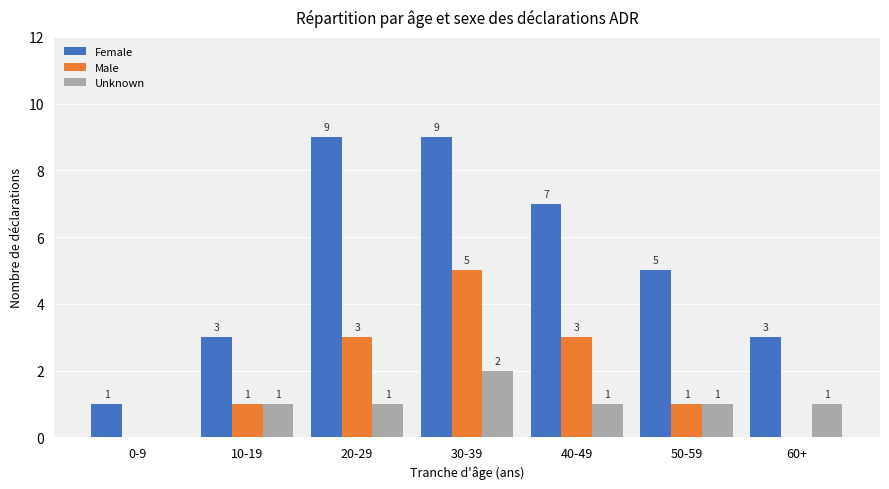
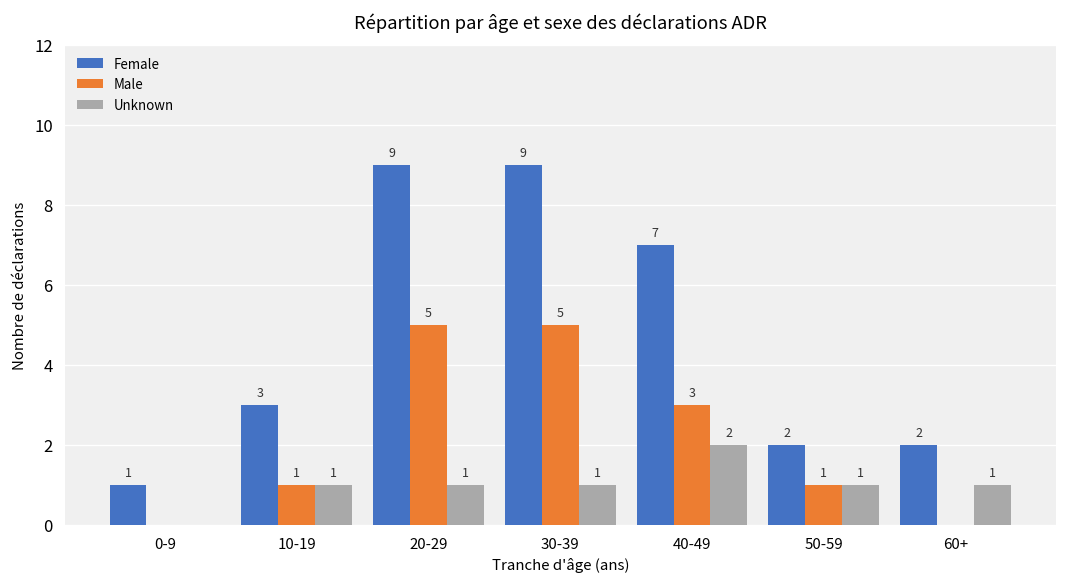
  {
    "Female": {
      "0-9": 1,
      "10-19": 3,
      "20-29": 9,
      "30-39": 9,
      "40-49": 7,
-     "50-59": 5,
-     "60+": 3
+     "50-59": 2,
+     "60+": 2
    },
    "Male": {
      "10-19": 1,
-     "20-29": 3,
+     "20-29": 5,
      "30-39": 5,
      "40-49": 3,
      "50-59": 1
    },
    "Unknown": {
      "10-19": 1,
      "20-29": 1,
-     "30-39": 2,
-     "40-49": 1,
+     "30-39": 1,
+     "40-49": 2,
      "50-59": 1,
      "60+": 1
    }
  }
